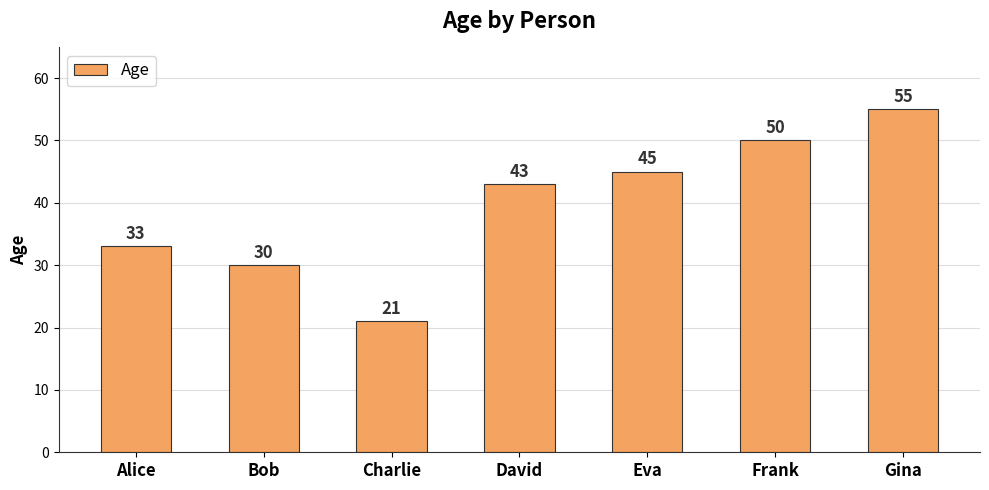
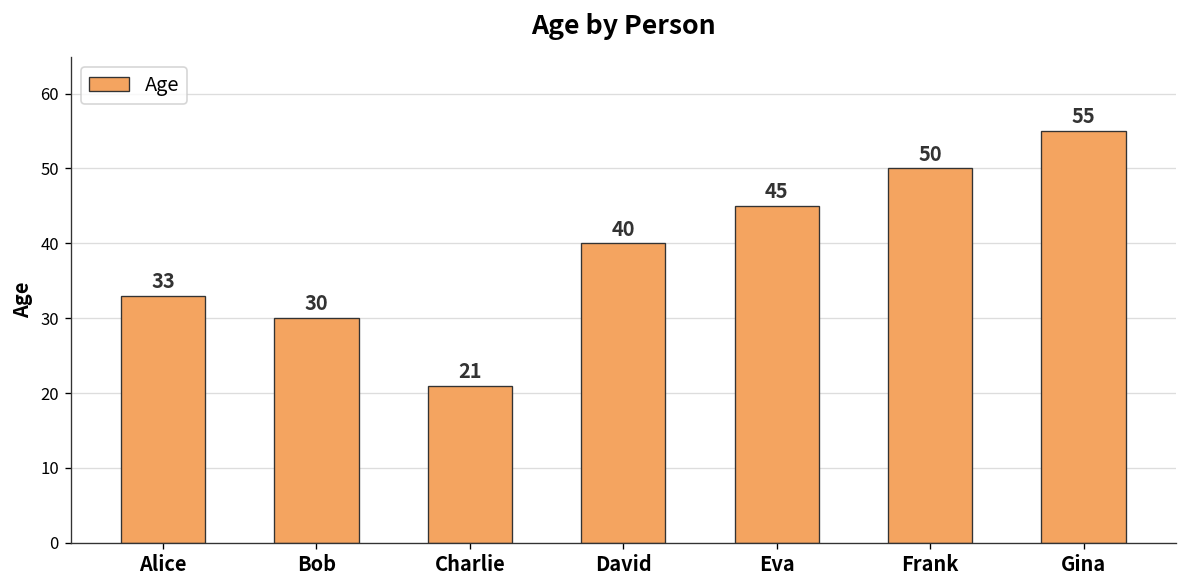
  {
    "Alice": 33,
    "Bob": 30,
    "Charlie": 21,
-   "David": 43,
+   "David": 40,
    "Eva": 45,
    "Frank": 50,
    "Gina": 55
  }
